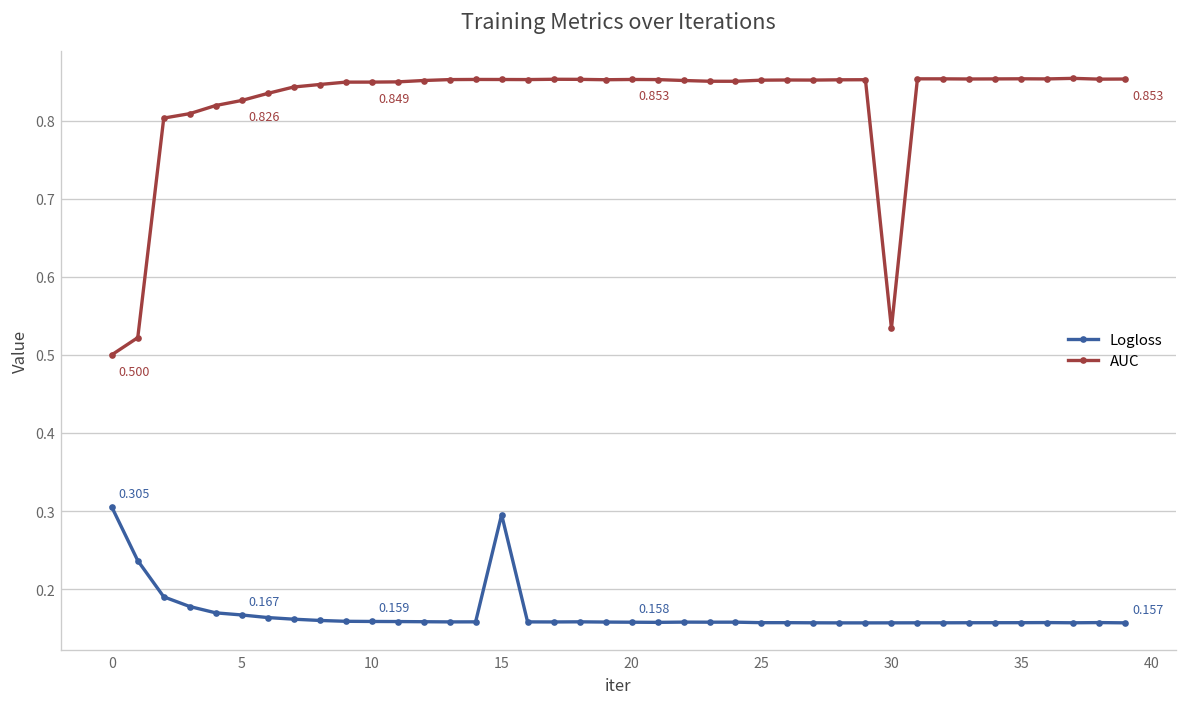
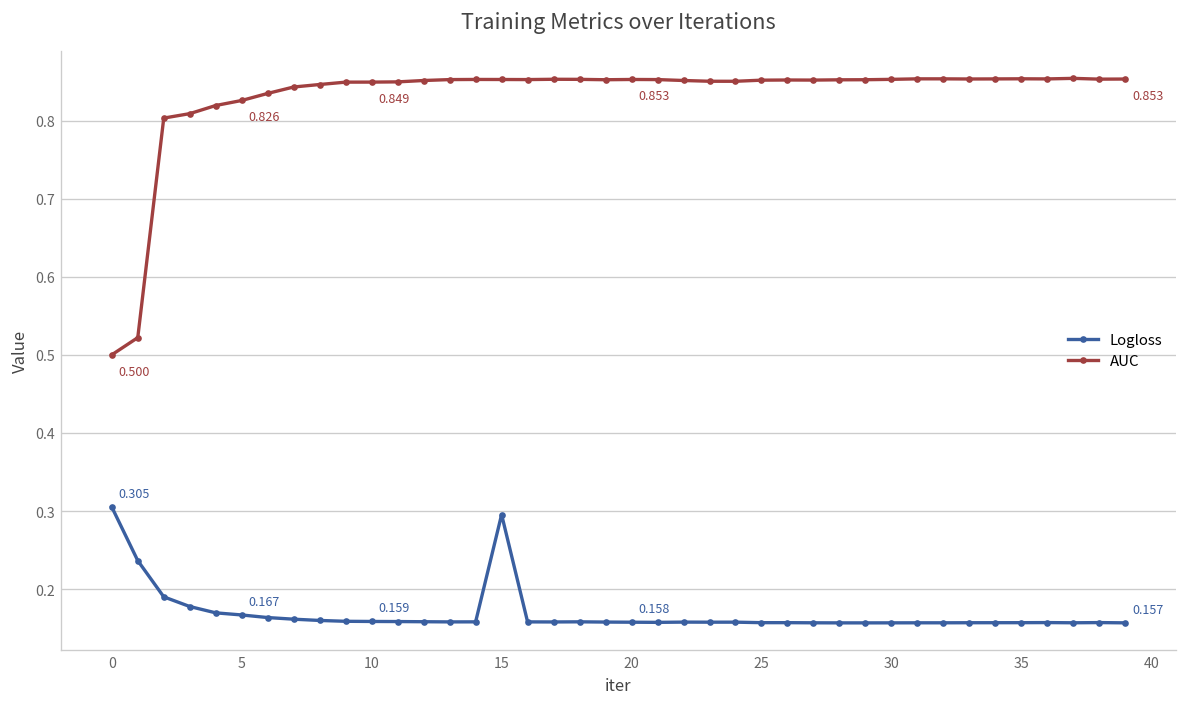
  {
    "Logloss": {
      "0": 0.305,
      "5": 0.167,
      "10": 0.159,
      "20": 0.158
    },
    "AUC": {
      "15": 0.85,
      "25": 0.85,
-     "30": 0.53,
+     "30": 0.85,
      "35": 0.85
    }
  }
